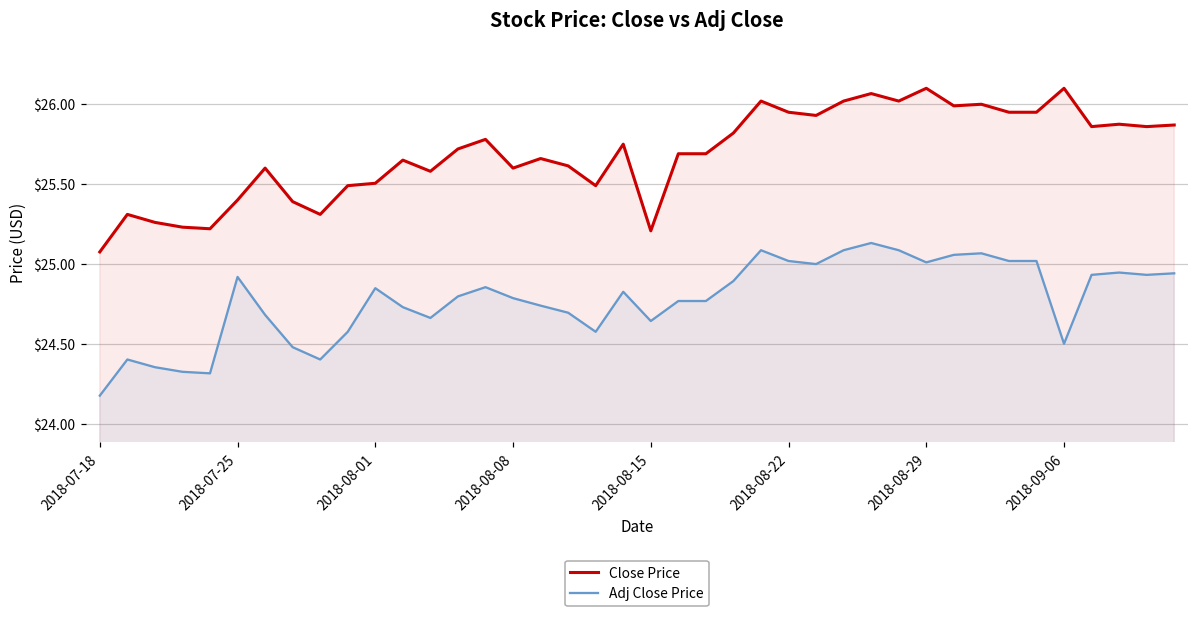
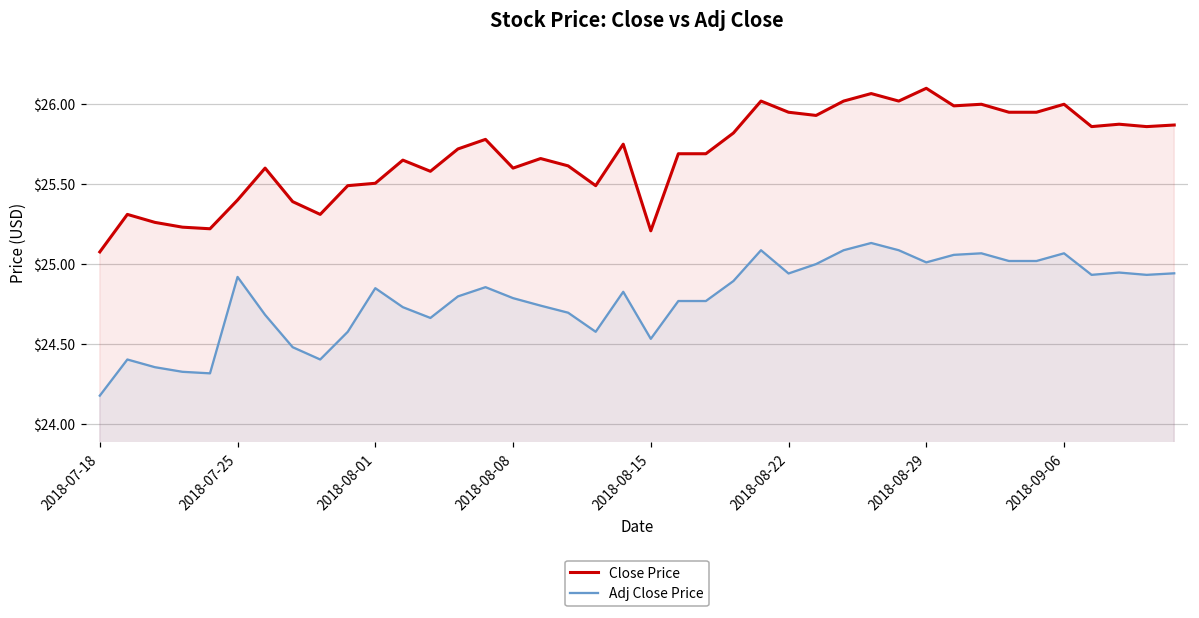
  {
    "Close Price": {
      "2018-07-18": "$25.08",
      "2018-07-25": "$25.4",
      "2018-08-01": "$25.5",
      "2018-08-08": "$25.6",
      "2018-08-15": "$25.2",
      "2018-08-22": "$25.95",
      "2018-08-29": "$26.1",
-     "2018-09-06": "$26.1"
+     "2018-09-06": "$26.0"
    },
    "Adj Close Price": {
      "2018-07-18": "$24.17",
      "2018-07-25": "$24.92",
      "2018-08-01": "$24.85",
      "2018-08-08": "$24.79",
-     "2018-08-15": "$24.64",
-     "2018-08-22": "$25.02",
+     "2018-08-15": "$24.53",
+     "2018-08-22": "$24.94",
      "2018-08-29": "$25.01",
-     "2018-09-06": "$24.50"
+     "2018-09-06": "$25.07"
    }
  }
